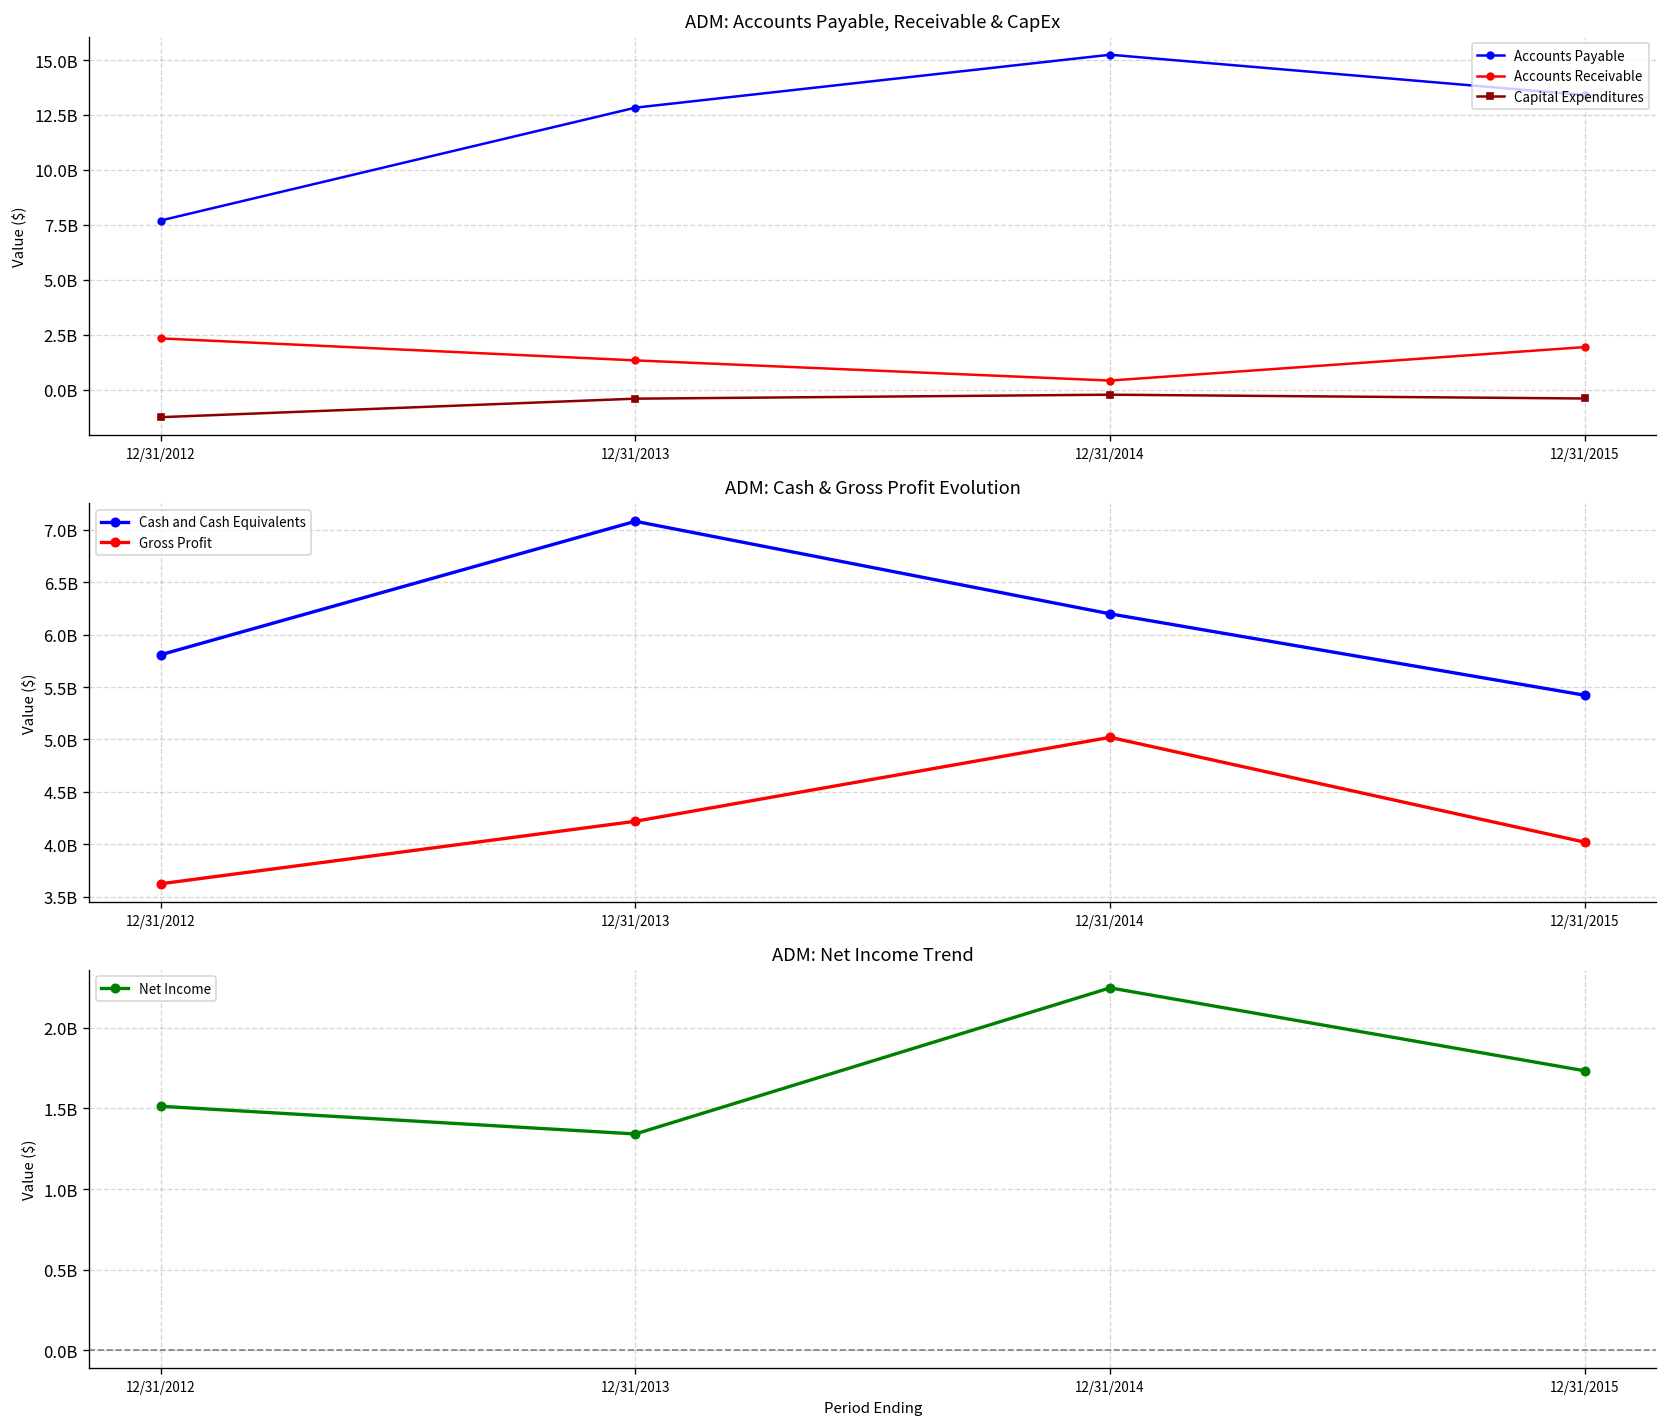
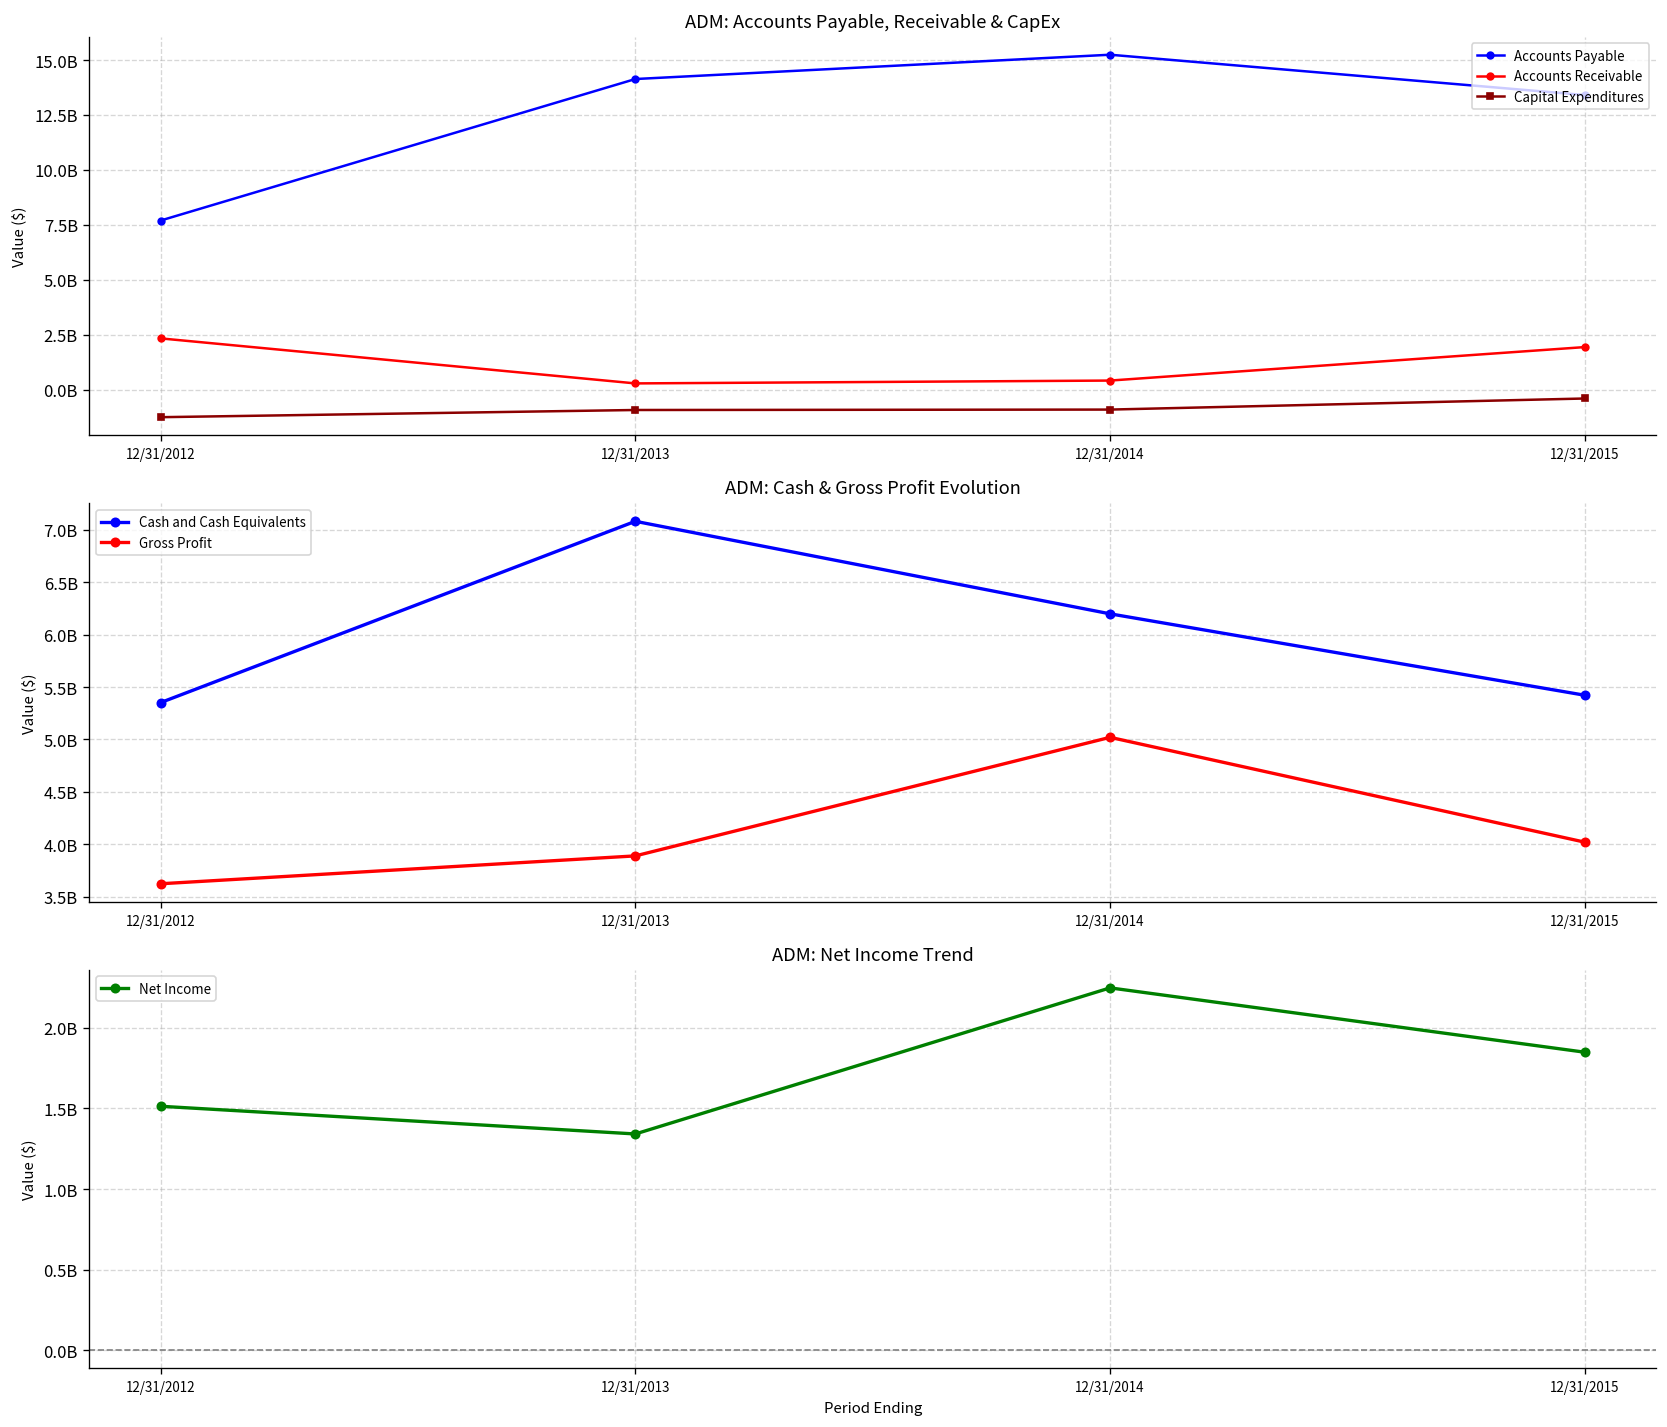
  {
    "ADM: Accounts Payable, Receivable & CapEx": {
      "Accounts Payable": {
        "12/31/2012": 7700000000,
-       "12/31/2013": 12800000000,
+       "12/31/2013": 14100000000,
        "12/31/2014": 15200000000
      },
      "Accounts Receivable": {
        "12/31/2012": 2300000000,
-       "12/31/2013": 1300000000,
+       "12/31/2013": 300000000,
        "12/31/2014": 400000000,
        "12/31/2015": 1900000000
      },
      "Capital Expenditures": {
        "12/31/2012": -1200000000,
-       "12/31/2013": -400000000,
-       "12/31/2014": -200000000,
+       "12/31/2013": -900000000,
+       "12/31/2014": -900000000,
        "12/31/2015": -400000000
      }
    },
    "ADM: Cash & Gross Profit Evolution": {
      "Cash and Cash Equivalents": {
-       "12/31/2012": 5800000000,
+       "12/31/2012": 5400000000,
        "12/31/2013": 7100000000,
        "12/31/2014": 6200000000,
        "12/31/2015": 5400000000
      },
      "Gross Profit": {
        "12/31/2012": 3600000000,
-       "12/31/2013": 4200000000,
+       "12/31/2013": 3900000000,
        "12/31/2014": 5000000000,
        "12/31/2015": 4000000000
      }
    },
    "ADM: Net Income Trend": {
      "12/31/2012": 1510000000,
      "12/31/2013": 1340000000,
      "12/31/2014": 2250000000,
-     "12/31/2015": 1730000000
+     "12/31/2015": 1850000000
    }
  }
